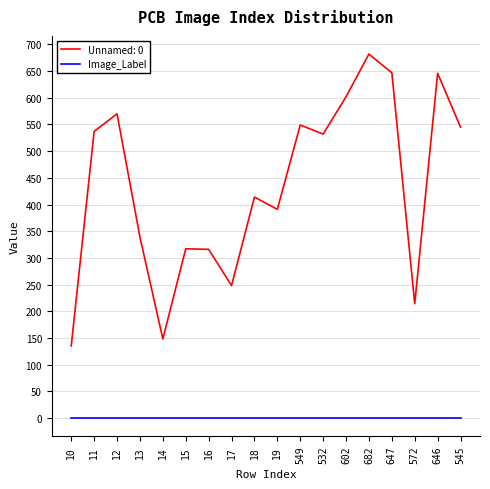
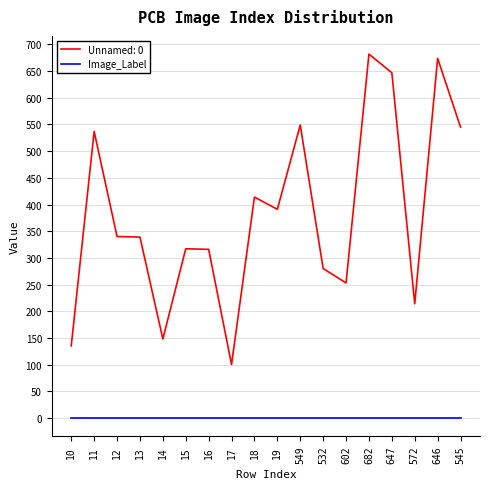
  {
    "Unnamed: 0": {
      "10": 140,
      "11": 540,
-     "12": 570,
+     "12": 340,
      "13": 340,
      "14": 150,
      "15": 320,
      "16": 320,
-     "17": 250,
+     "17": 100,
      "18": 410,
      "19": 390,
      "549": 550,
-     "532": 530,
-     "602": 600,
+     "532": 280,
+     "602": 250,
      "682": 680,
      "647": 650,
      "572": 210,
-     "646": 650,
+     "646": 670,
      "545": 550
    },
    "Image_Label": {
      "10": 0,
      "11": 0,
      "12": 0,
      "13": 0,
      "14": 0,
      "15": 0,
      "16": 0,
      "17": 0,
      "18": 0,
      "19": 0,
      "549": 0,
      "532": 0,
      "602": 0,
      "682": 0,
      "647": 0,
      "572": 0,
      "646": 0,
      "545": 0
    }
  }
